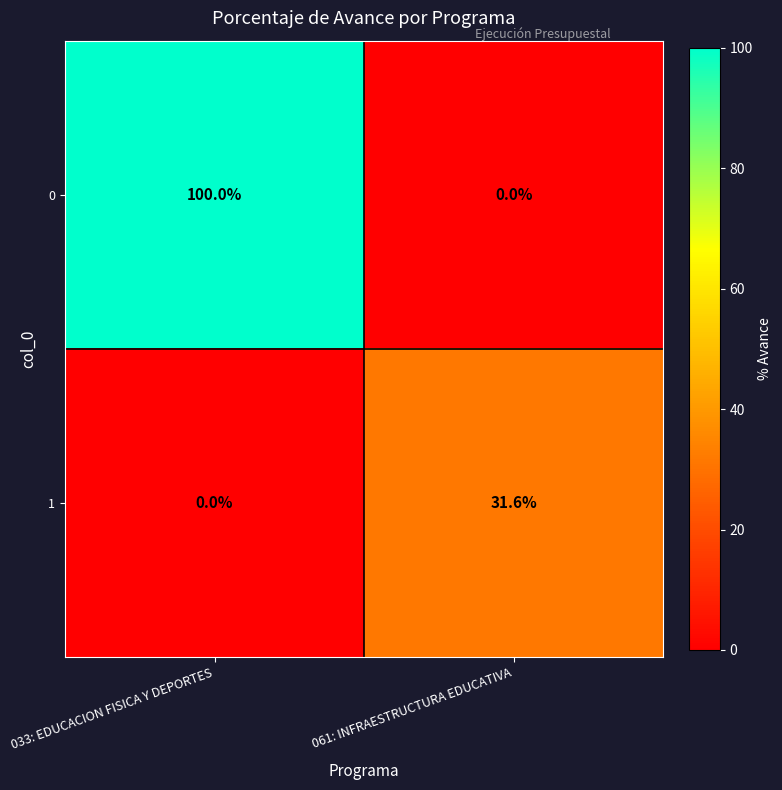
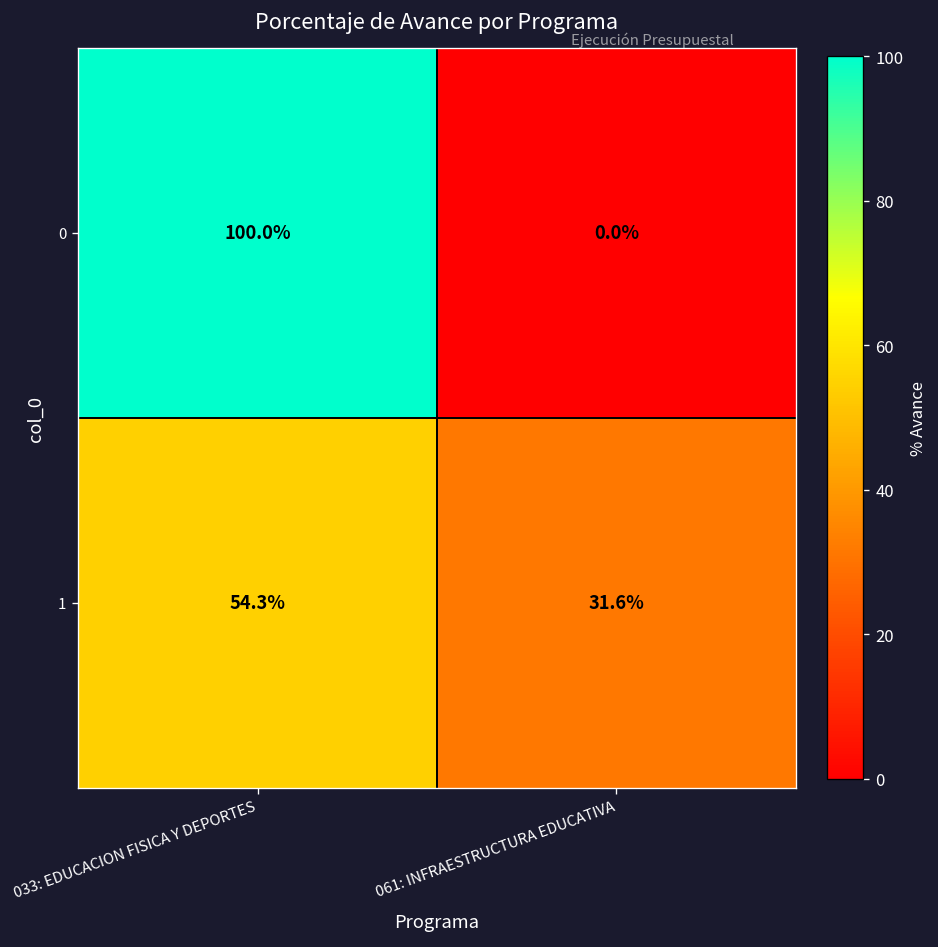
  {
    "0": {
      "033: EDUCACION FISICA Y DEPORTES": "100.0%",
      "061: INFRAESTRUCTURA EDUCATIVA": "0.0%"
    },
    "1": {
-     "033: EDUCACION FISICA Y DEPORTES": "0.0%",
+     "033: EDUCACION FISICA Y DEPORTES": "54.3%",
      "061: INFRAESTRUCTURA EDUCATIVA": "31.6%"
    }
  }
